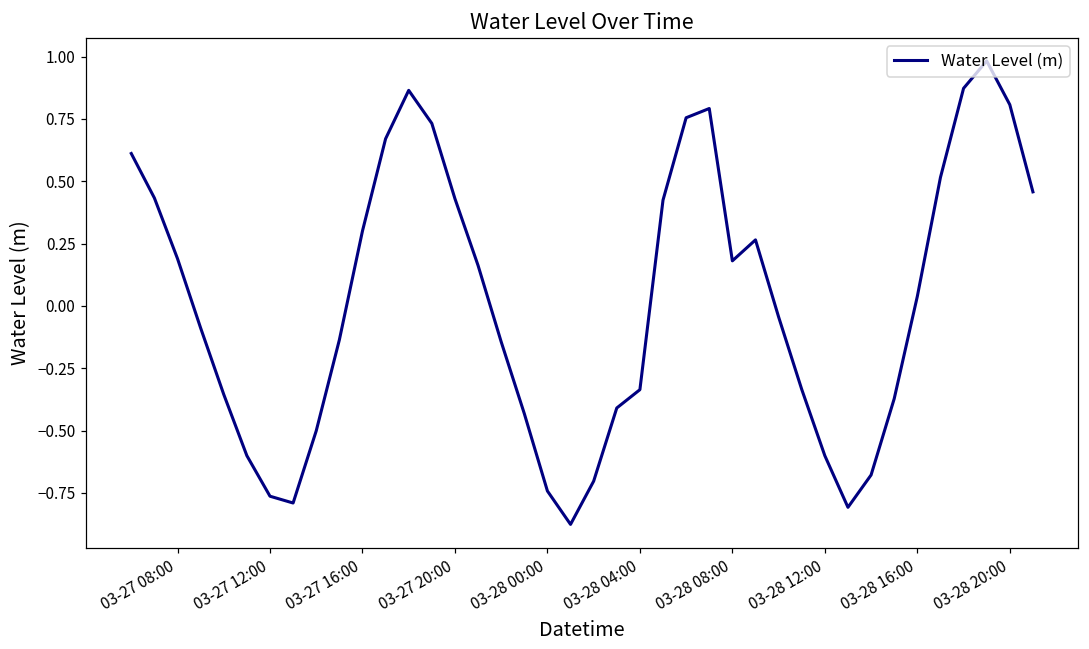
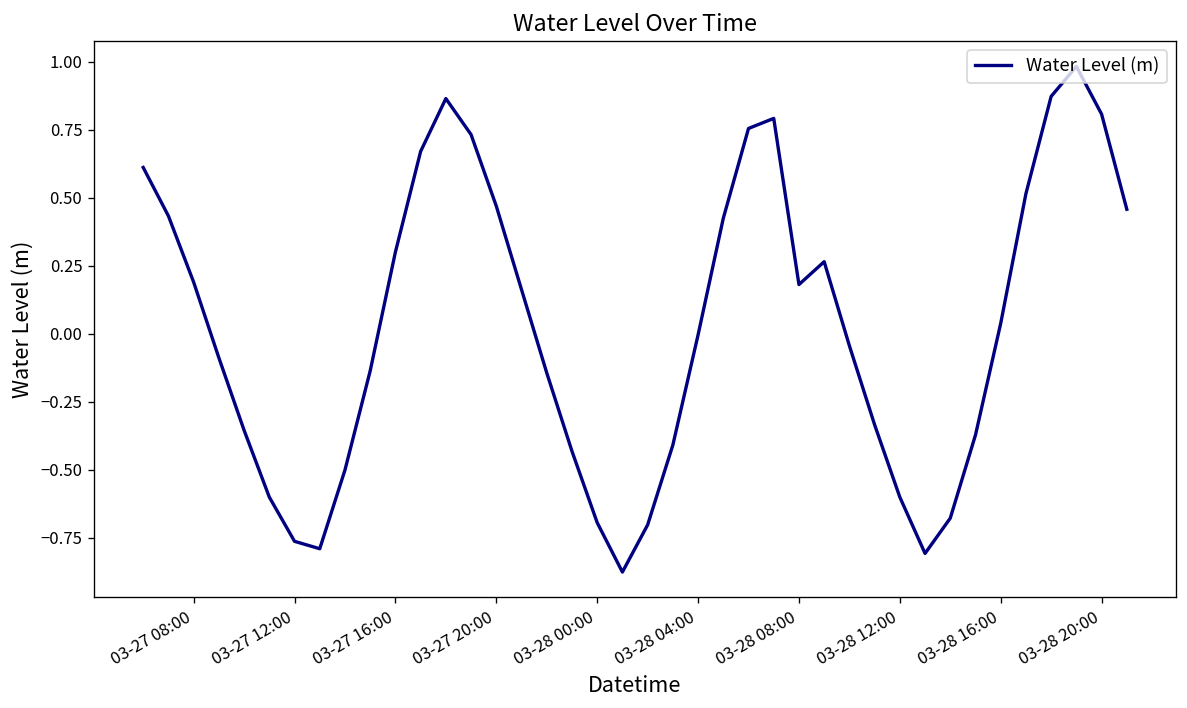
  {
    "03-27 08:00": 0.19,
    "03-27 12:00": -0.76,
    "03-27 16:00": 0.30,
-   "03-27 20:00": 0.43,
-   "03-28 00:00": -0.74,
-   "03-28 04:00": -0.34,
+   "03-27 20:00": 0.47,
+   "03-28 00:00": -0.69,
+   "03-28 04:00": 0.00,
    "03-28 08:00": 0.18,
    "03-28 12:00": -0.60,
    "03-28 16:00": 0.04,
    "03-28 20:00": 0.81
  }
